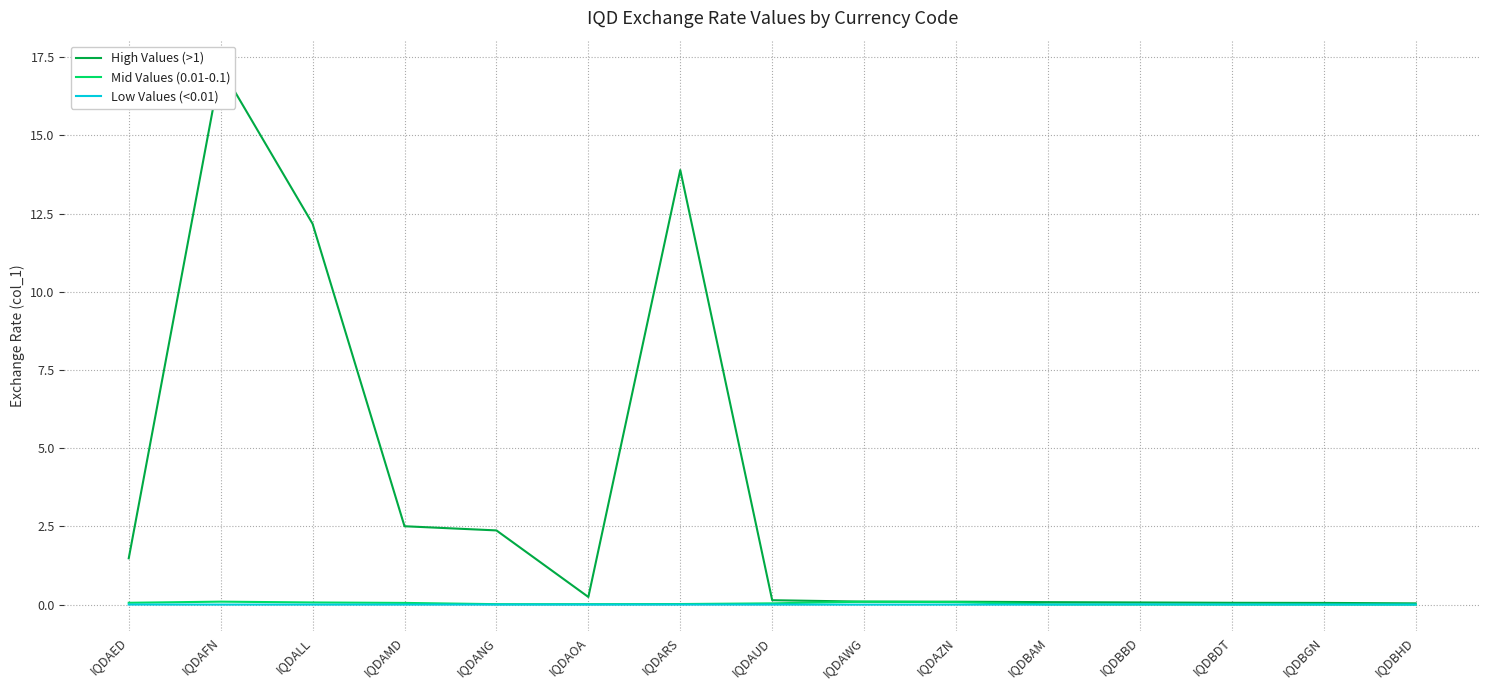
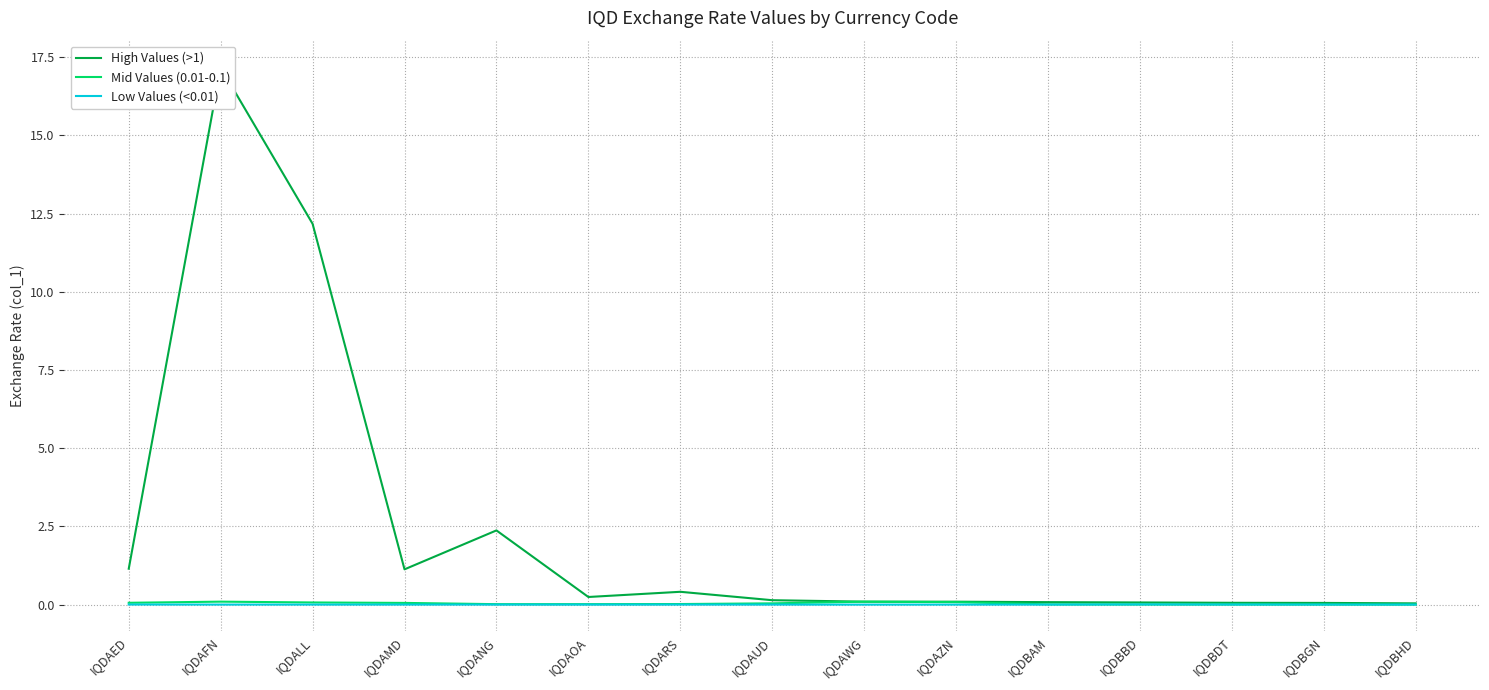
  {
    "High Values (>1)": {
-     "IQDAED": 1.5,
+     "IQDAED": 1.1,
      "IQDALL": 12.2,
-     "IQDAMD": 2.5,
+     "IQDAMD": 1.1,
      "IQDANG": 2.4,
      "IQDAOA": 0.2,
-     "IQDARS": 13.9,
+     "IQDARS": 0.4,
      "IQDAUD": 0.1
    },
    "Mid Values (0.01-0.1)": {
      "IQDAFN": 0.1
    },
    "Low Values (<0.01)": {
      "IQDAFN": 0.0,
      "IQDAWG": 0.0
    }
  }
